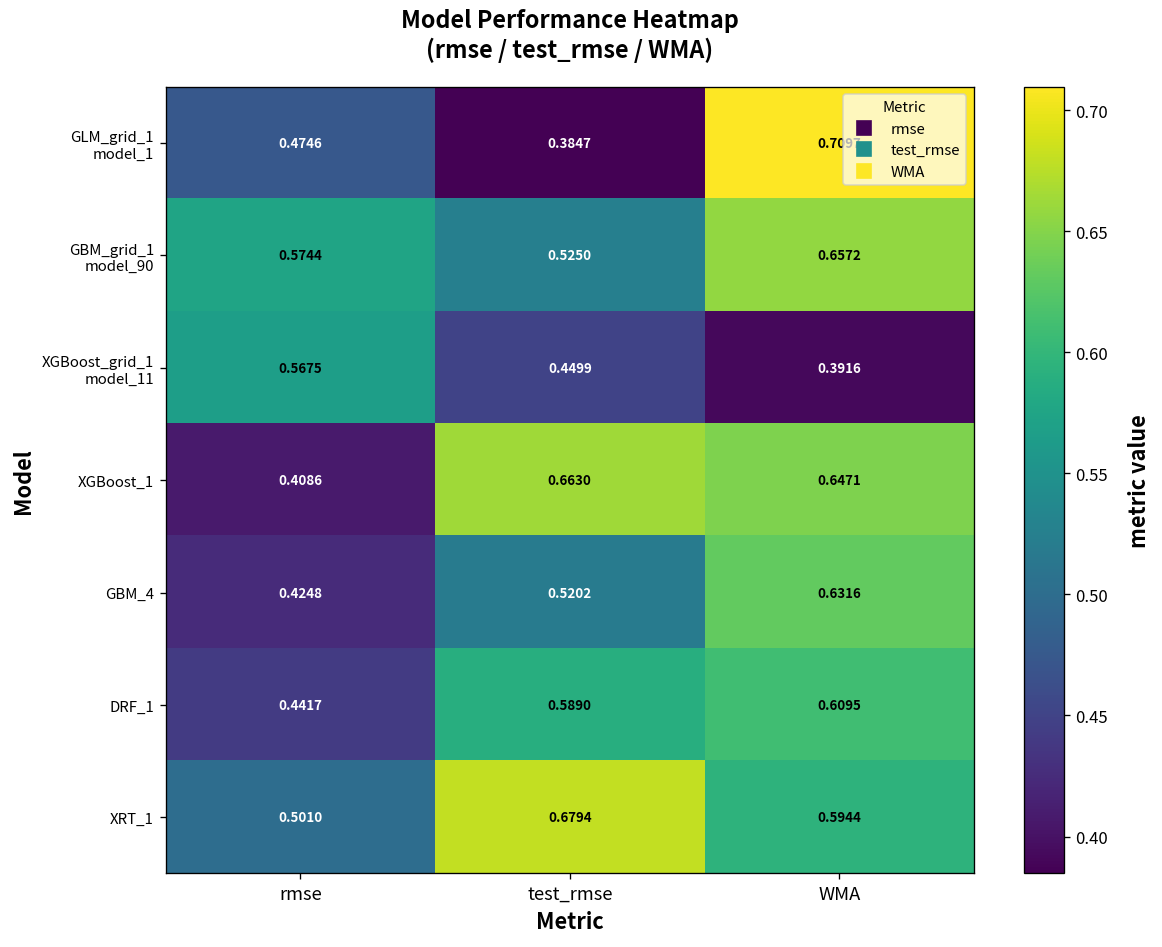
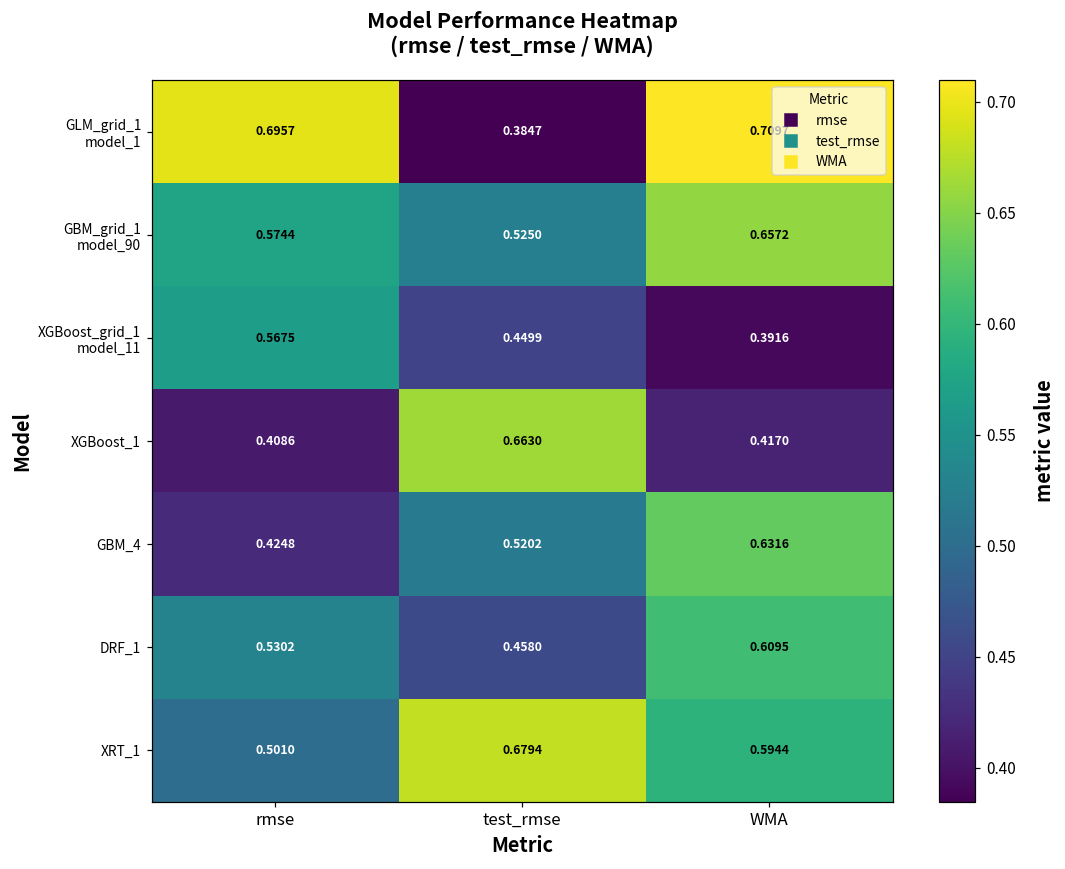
  {
    "GLM_grid_1 model_1": {
-     "rmse": 0.4746,
+     "rmse": 0.6957,
      "test_rmse": 0.3847
    },
    "GBM_grid_1 model_90": {
      "rmse": 0.5744,
      "test_rmse": 0.5250,
      "WMA": 0.6572
    },
    "XGBoost_grid_1 model_11": {
      "rmse": 0.5675,
      "test_rmse": 0.4499,
      "WMA": 0.3916
    },
    "XGBoost_1": {
      "rmse": 0.4086,
      "test_rmse": 0.6630,
-     "WMA": 0.6471
+     "WMA": 0.4170
    },
    "GBM_4": {
      "rmse": 0.4248,
      "test_rmse": 0.5202,
      "WMA": 0.6316
    },
    "DRF_1": {
-     "rmse": 0.4417,
-     "test_rmse": 0.5890,
+     "rmse": 0.5302,
+     "test_rmse": 0.4580,
      "WMA": 0.6095
    },
    "XRT_1": {
      "rmse": 0.5010,
      "test_rmse": 0.6794,
      "WMA": 0.5944
    }
  }
